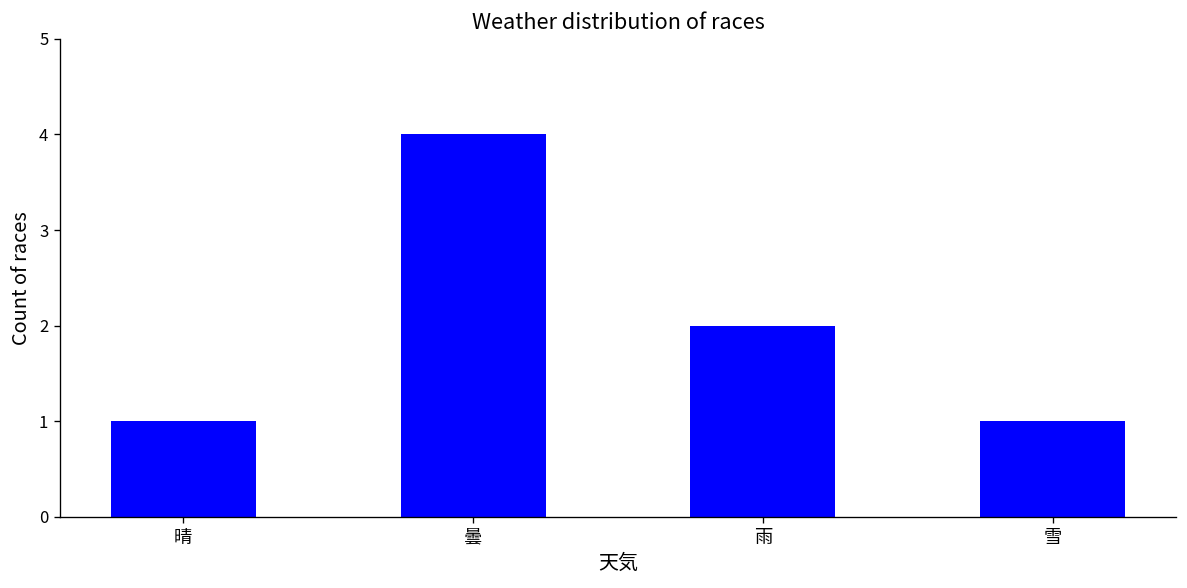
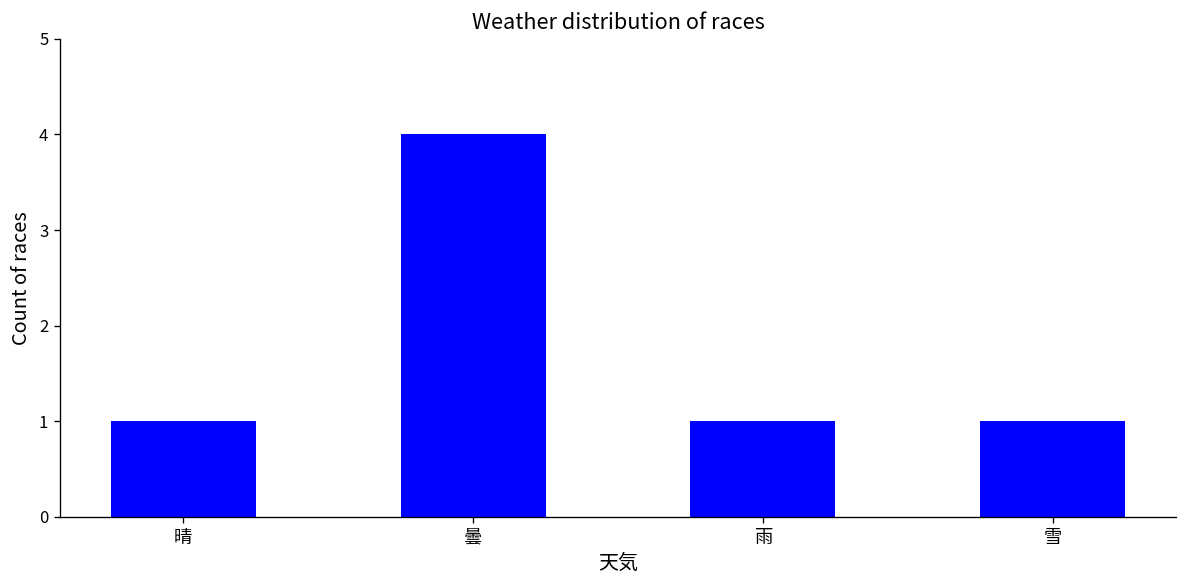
  {
    "晴": 1,
    "曇": 4,
-   "雨": 2,
+   "雨": 1,
    "雪": 1
  }
